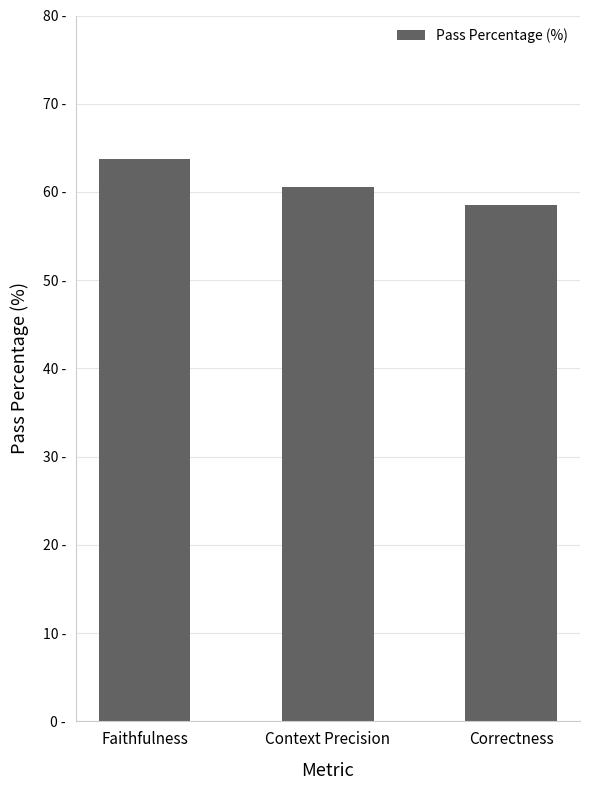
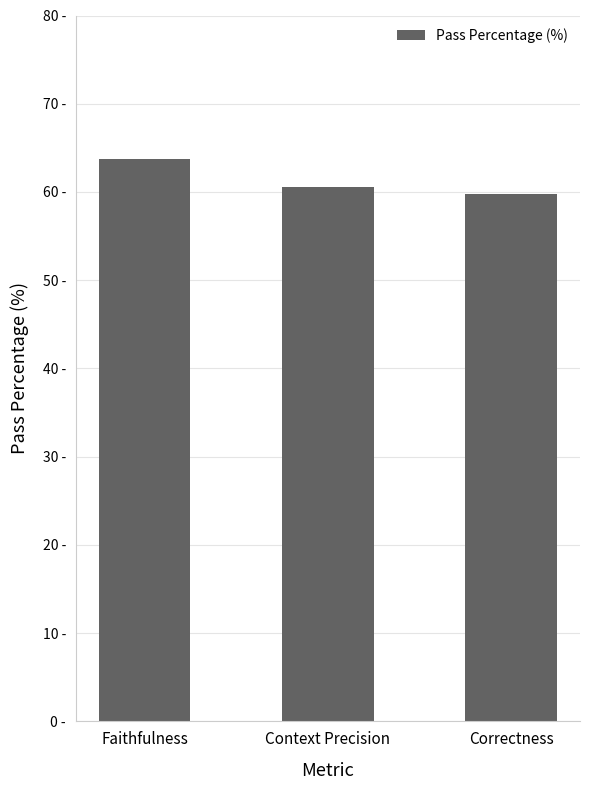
  {
    "Faithfulness": "64 -",
    "Context Precision": "61 -",
-   "Correctness": "58 -"
+   "Correctness": "60 -"
  }
